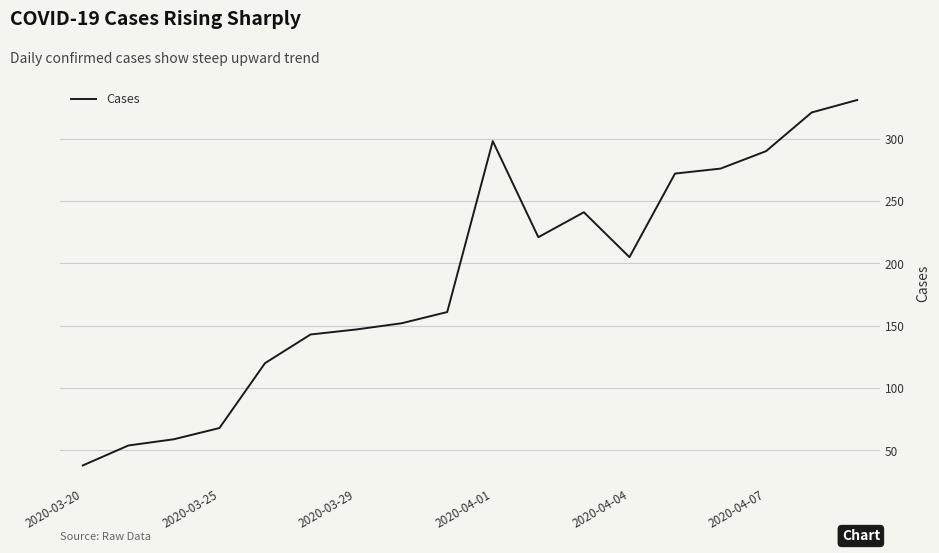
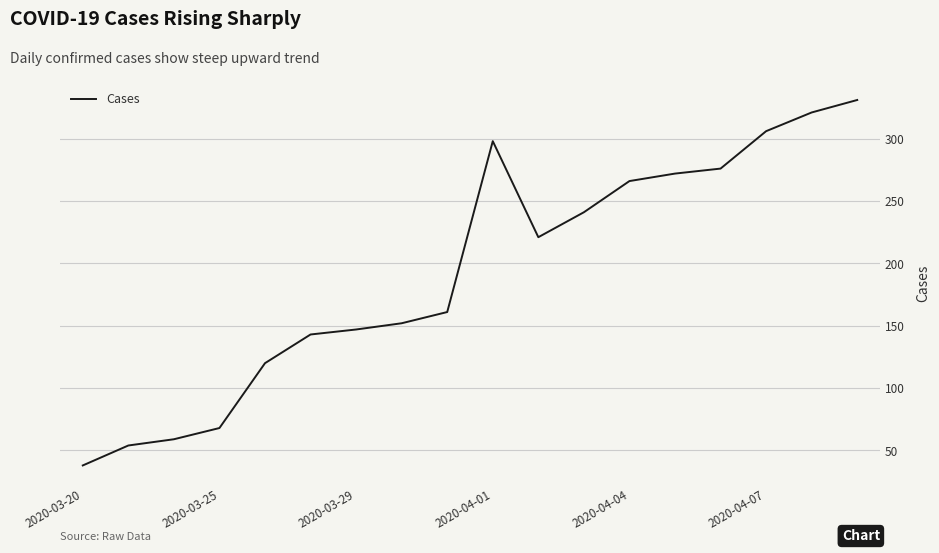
  {
    "2020-03-20": 38,
    "2020-03-29": 147,
    "2020-04-01": 298,
-   "2020-04-04": 205,
-   "2020-04-07": 290
+   "2020-04-04": 266,
+   "2020-04-07": 306
  }
